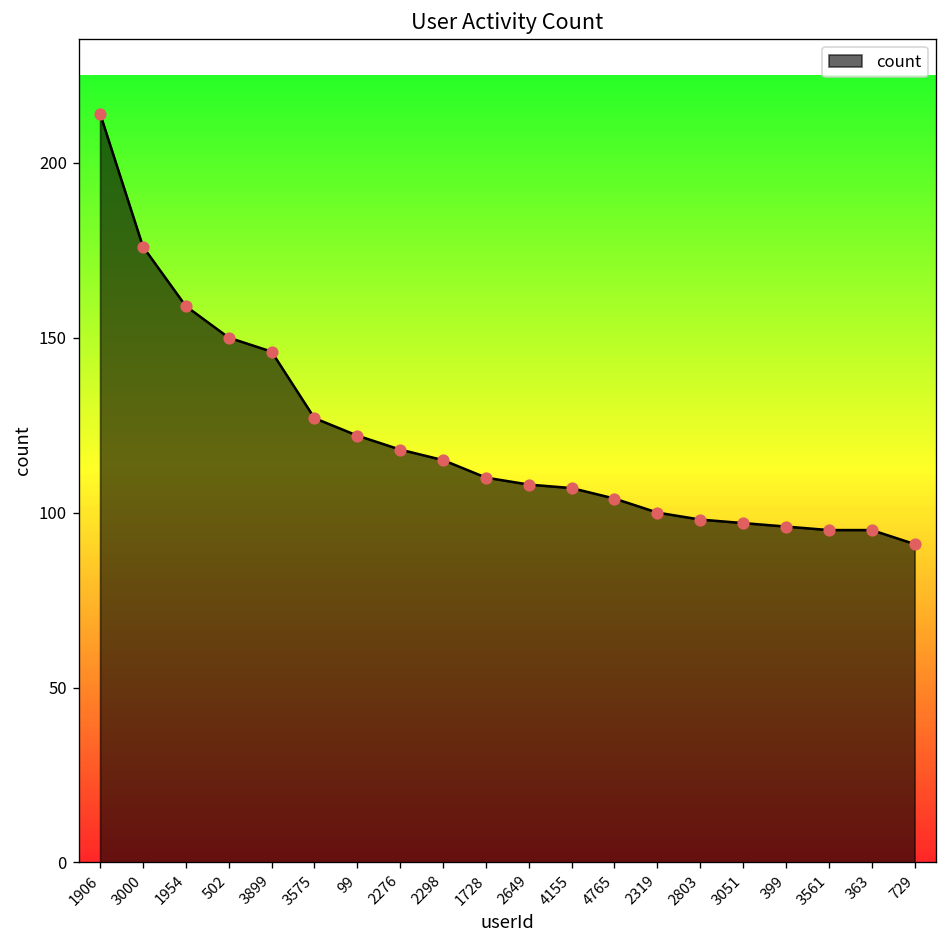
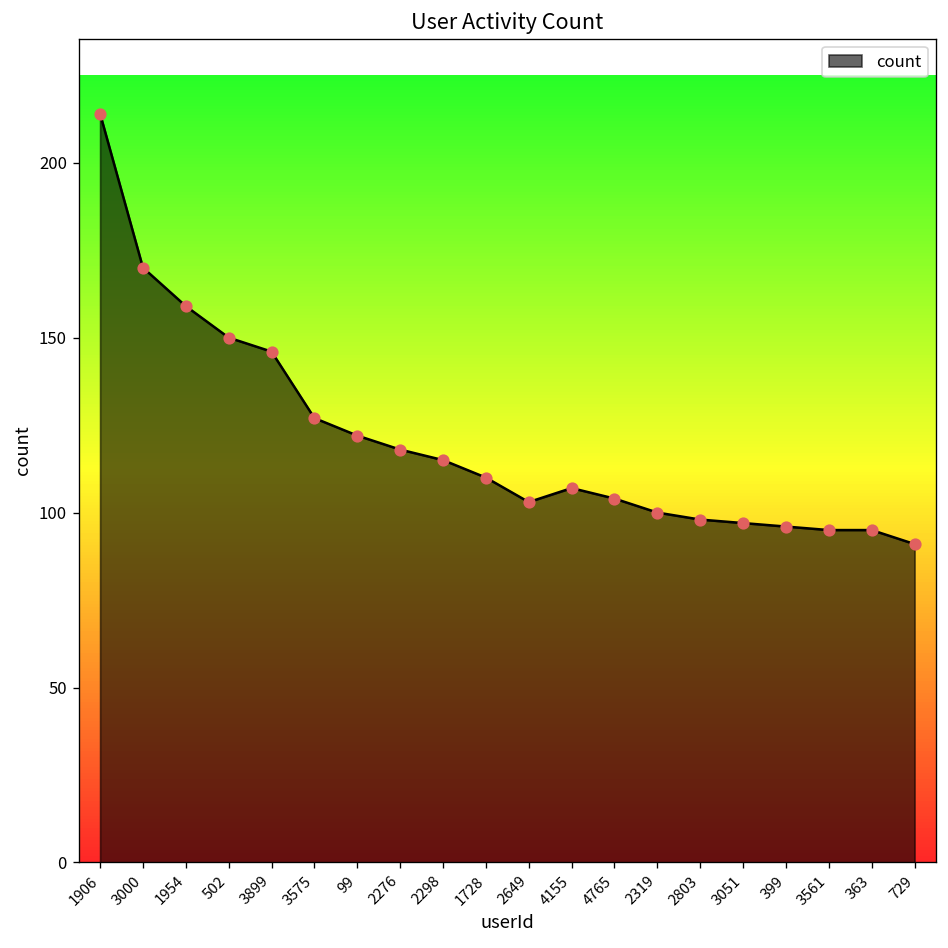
  {
    "1906": 214,
-   "3000": 176,
+   "3000": 170,
    "1954": 159,
    "502": 150,
    "3899": 146,
    "3575": 127,
    "99": 122,
    "2276": 118,
    "2298": 115,
    "1728": 110,
-   "2649": 108,
+   "2649": 103,
    "4155": 107,
    "4765": 104,
    "2319": 100,
    "2803": 98,
    "3051": 97,
    "399": 96,
    "3561": 95,
    "363": 95,
    "729": 91
  }
